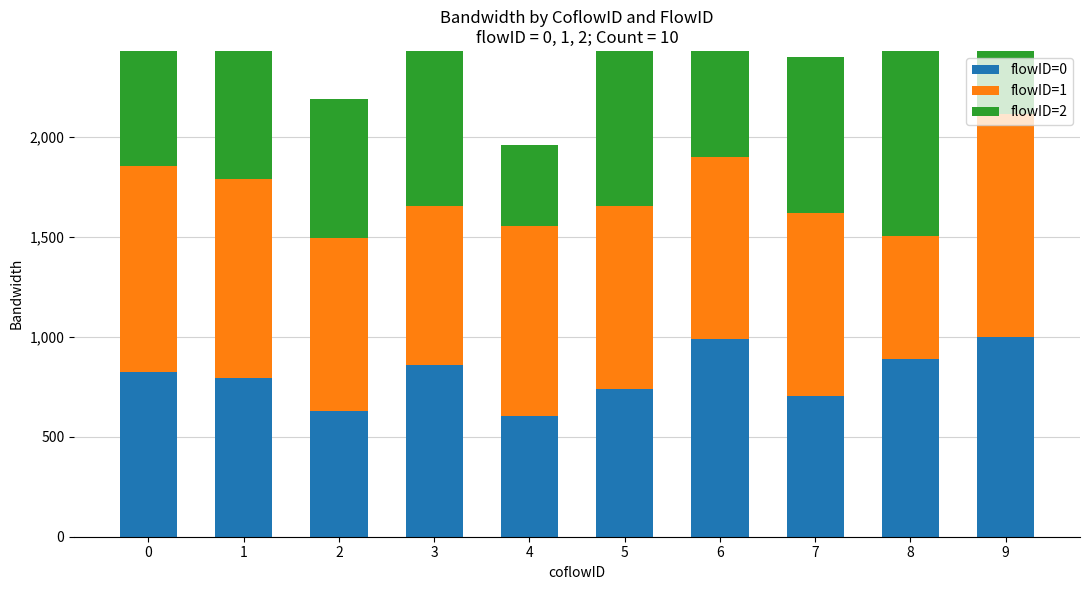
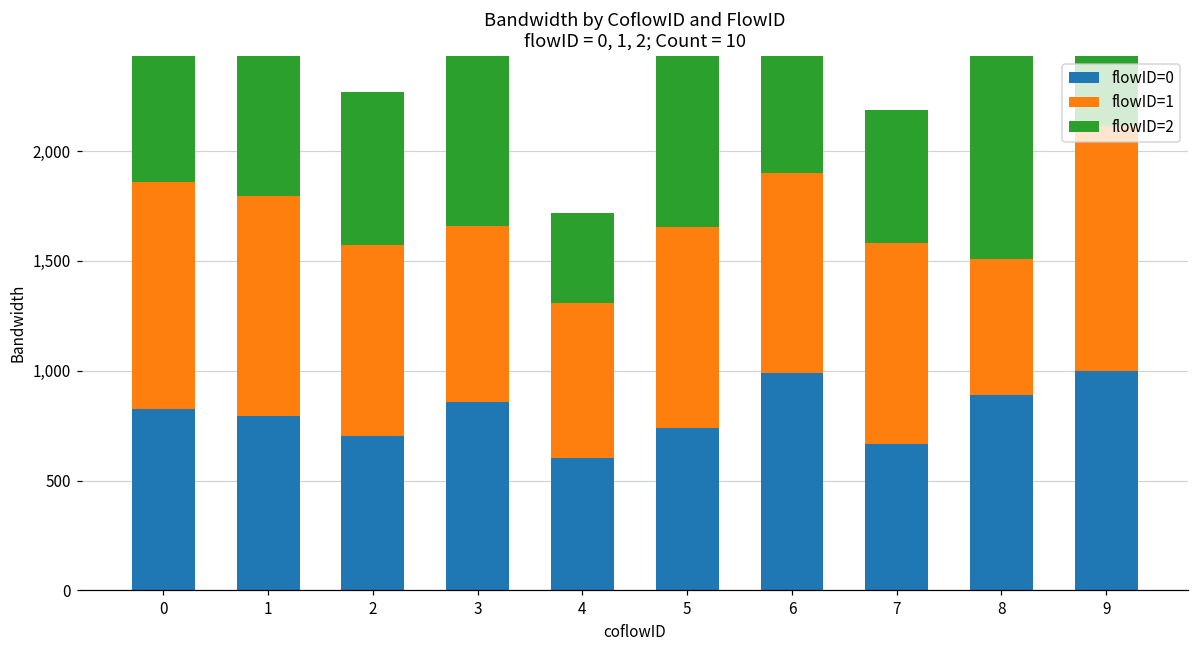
  {
    "flowID=0": {
      "0": "830",
      "1": "800",
-     "2": "630",
+     "2": "700",
      "3": "860",
      "4": "600",
      "5": "740",
      "6": "990",
-     "7": "710",
+     "7": "660",
      "8": "890",
      "9": "1,000"
    },
    "flowID=1": {
      "0": "1,030",
      "1": "1,000",
      "2": "870",
      "3": "800",
-     "4": "950",
+     "4": "710",
      "5": "910",
      "6": "910",
      "7": "920",
      "8": "620"
    },
    "flowID=2": {
      "2": "700",
      "4": "410",
-     "7": "780"
+     "7": "600"
    }
  }
